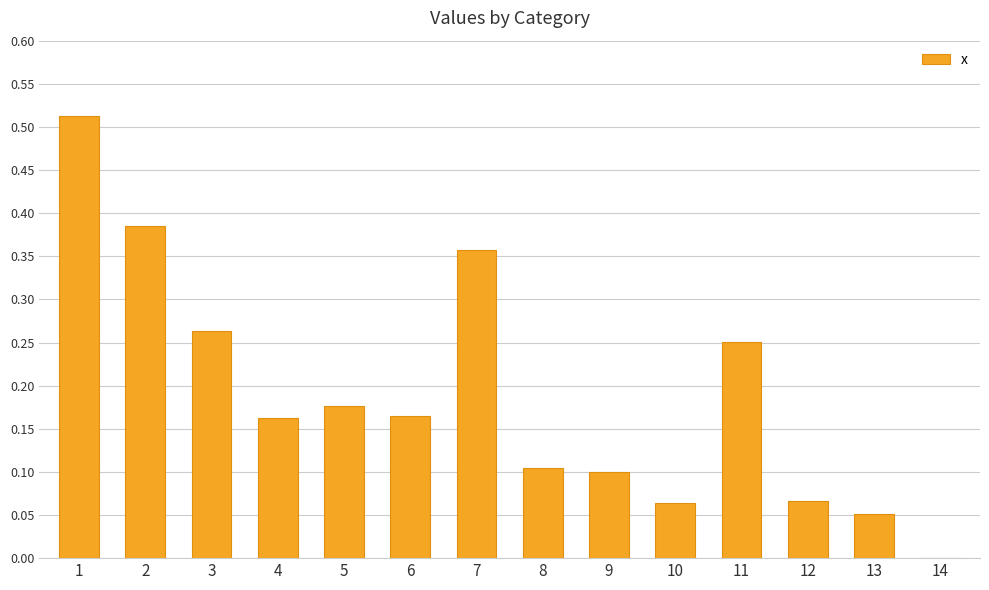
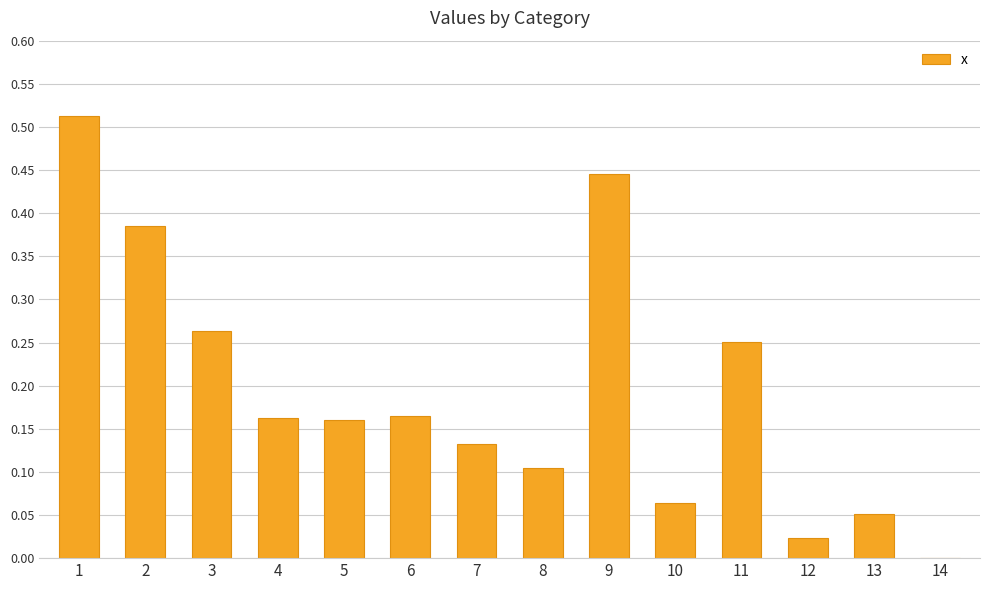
  {
    "1": 0.51,
    "2": 0.39,
    "3": 0.26,
    "4": 0.16,
-   "5": 0.18,
+   "5": 0.16,
    "6": 0.16,
-   "7": 0.36,
+   "7": 0.13,
    "8": 0.10,
-   "9": 0.10,
+   "9": 0.45,
    "10": 0.06,
    "11": 0.25,
-   "12": 0.07,
+   "12": 0.02,
    "13": 0.05
  }
